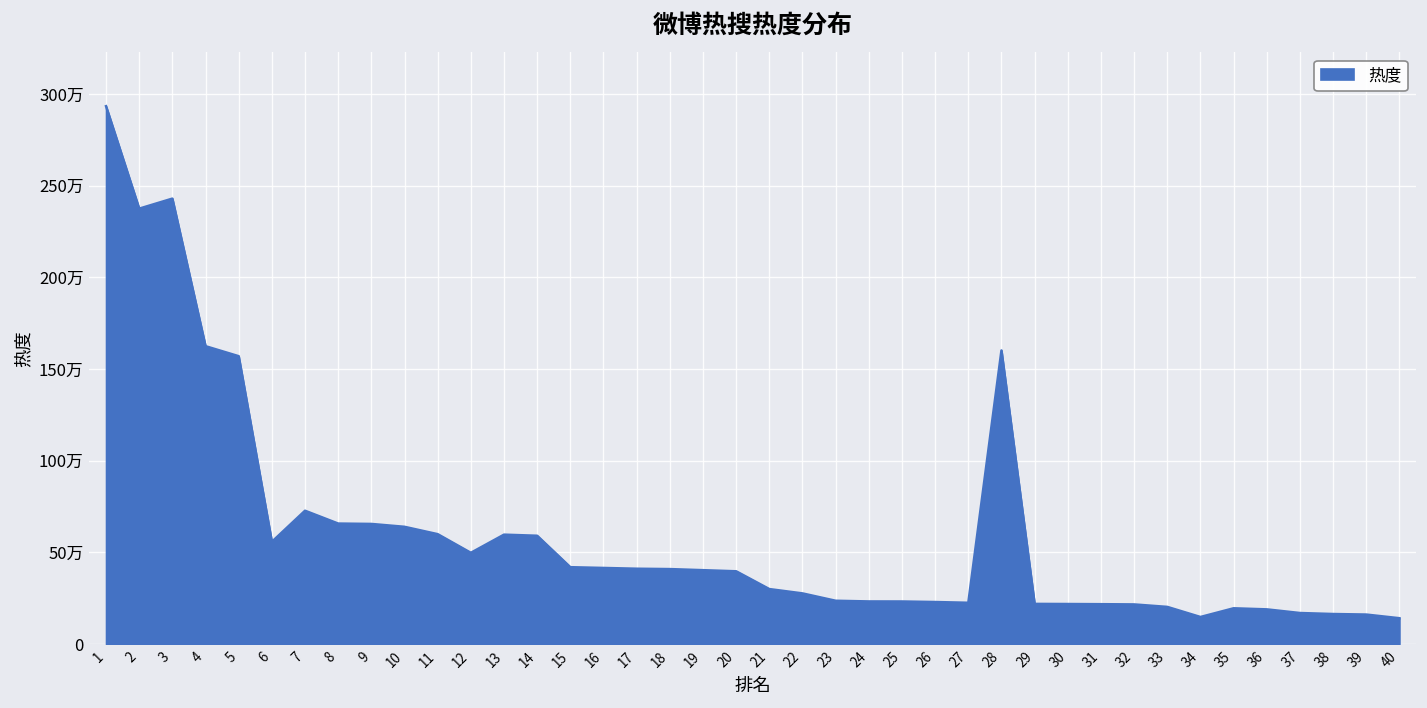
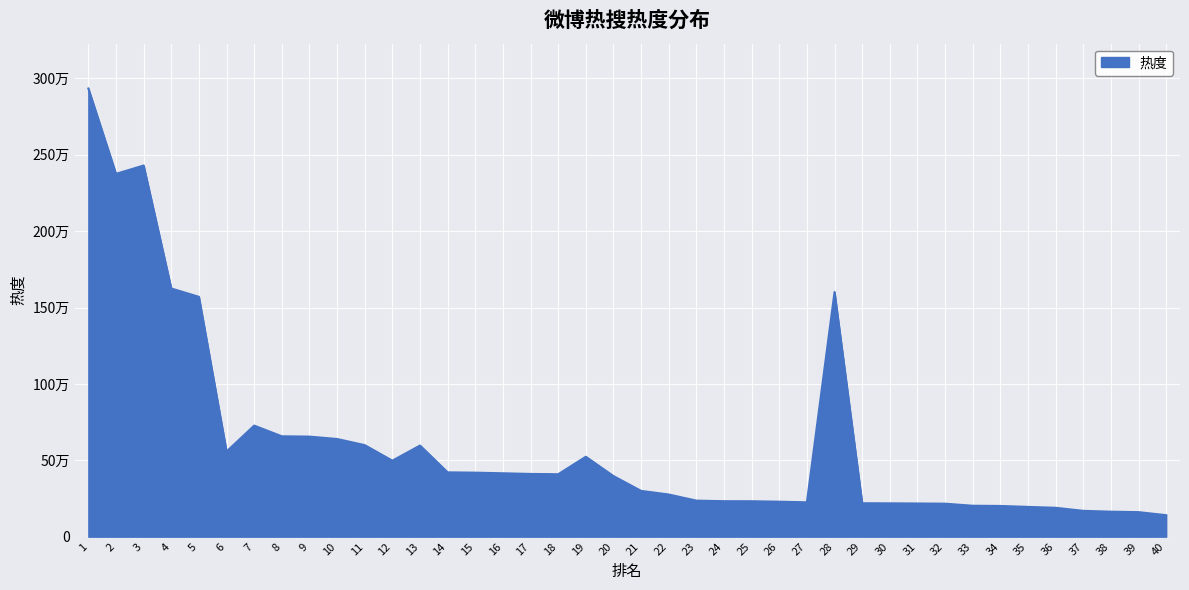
  {
    "1": "293万",
    "2": "238万",
    "3": "243万",
    "4": "162万",
    "5": "157万",
    "6": "56万",
    "7": "73万",
    "8": "66万",
    "9": "66万",
    "10": "64万",
    "11": "60万",
    "12": "50万",
    "13": "60万",
-   "14": "59万",
+   "14": "42万",
    "15": "42万",
    "16": "42万",
    "17": "41万",
    "18": "41万",
-   "19": "40万",
+   "19": "52万",
    "20": "40万",
    "21": "30万",
    "22": "28万",
    "23": "24万",
    "24": "23万",
    "25": "23万",
    "26": "23万",
    "27": "23万",
    "28": "160万",
    "29": "22万",
    "30": "22万",
    "31": "22万",
    "32": "22万",
    "33": "20万",
-   "34": "15万",
+   "34": "20万",
    "35": "19万",
    "36": "19万",
    "37": "17万",
    "38": "16万",
    "39": "16万",
    "40": "14万"
  }
